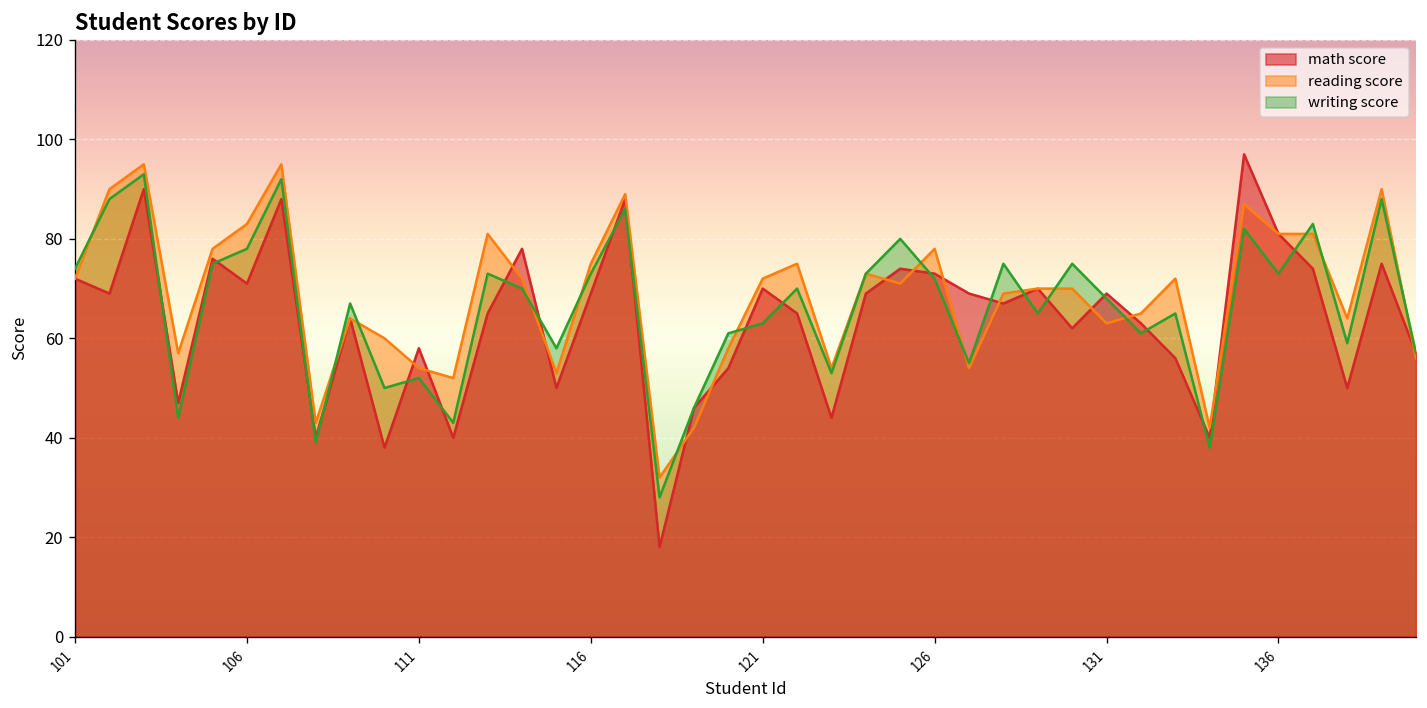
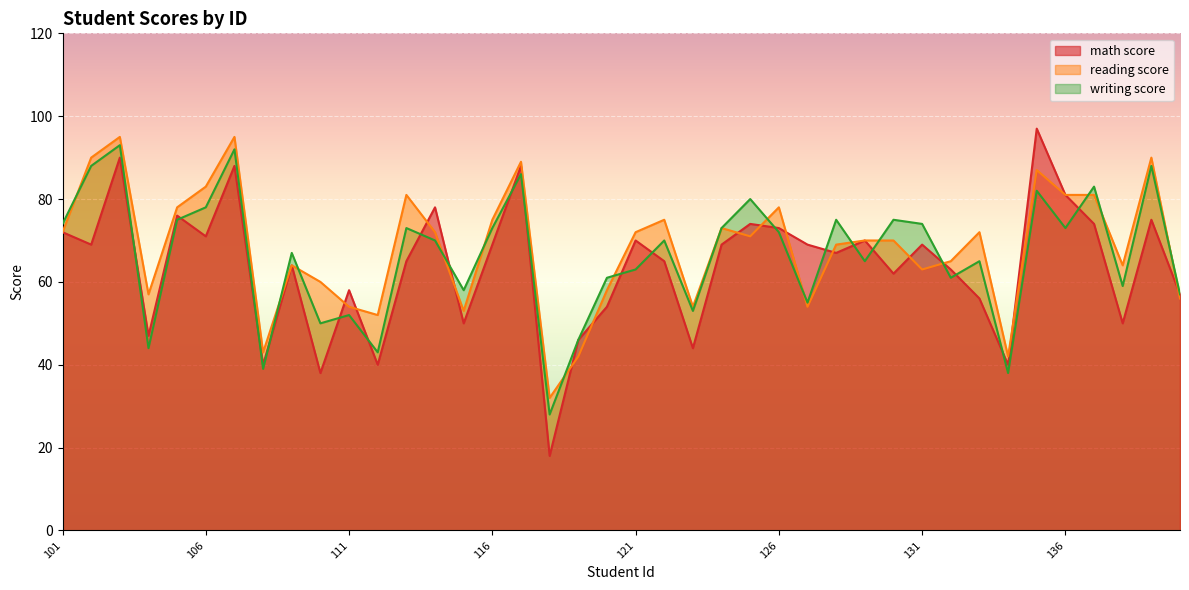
  {
    "math score": {
      "106": 71,
      "111": 58,
      "116": 69,
      "121": 70,
      "126": 73,
      "131": 69
    },
    "reading score": {
      "106": 83,
      "111": 54,
      "116": 75,
      "121": 72,
      "126": 78,
      "131": 63
    },
    "writing score": {
      "101": 74,
      "106": 78,
      "111": 52,
      "116": 73,
      "121": 63,
      "126": 72,
-     "131": 68,
+     "131": 74,
      "136": 73
    }
  }
